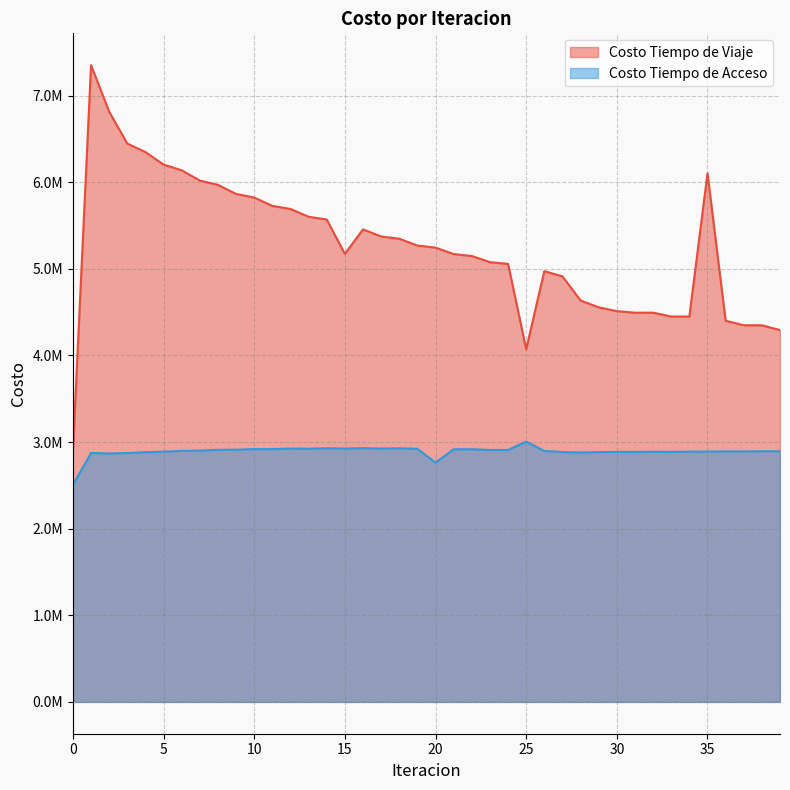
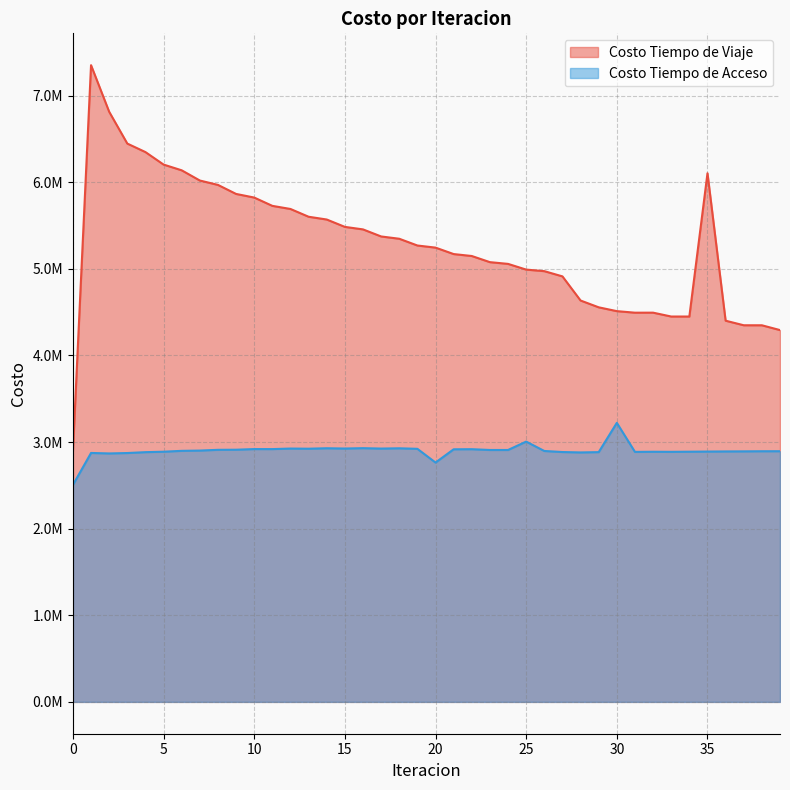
  {
    "Costo Tiempo de Viaje": {
      "0": 2900000,
      "5": 6200000,
      "10": 5800000,
-     "15": 5200000,
+     "15": 5500000,
      "20": 5200000,
-     "25": 4100000,
+     "25": 5000000,
      "30": 4500000,
      "35": 6100000
    },
    "Costo Tiempo de Acceso": {
      "0": 2500000,
      "5": 2900000,
      "10": 2900000,
      "15": 2900000,
      "20": 2800000,
      "25": 3000000,
-     "30": 2900000,
+     "30": 3200000,
      "35": 2900000
    }
  }
